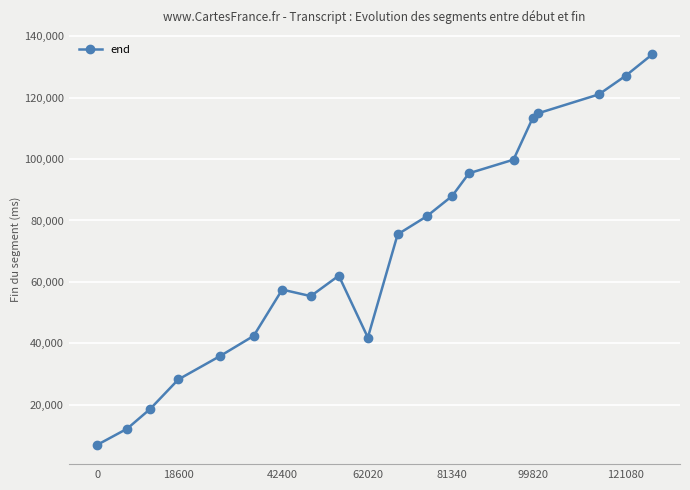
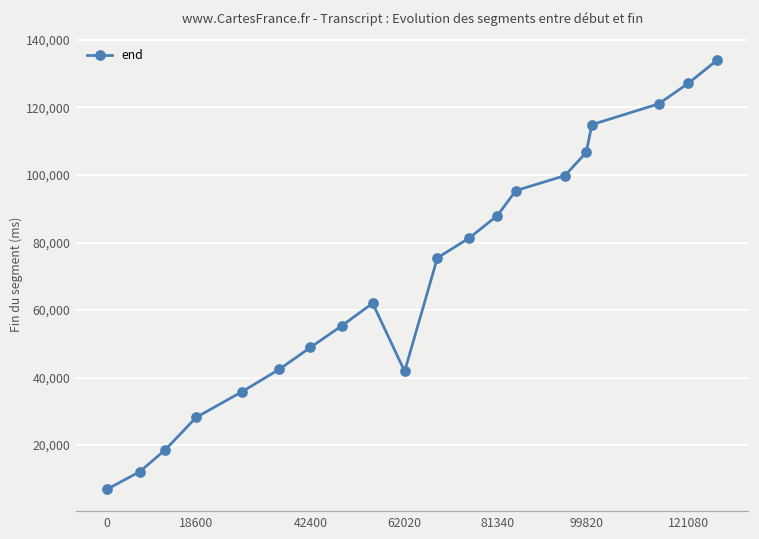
  {
    "0": "7,000",
    "18600": "28,000",
-   "42400": "57,000",
+   "42400": "49,000",
    "62020": "42,000",
    "81340": "88,000",
-   "99820": "114,000",
+   "99820": "107,000",
    "121080": "127,000"
  }
